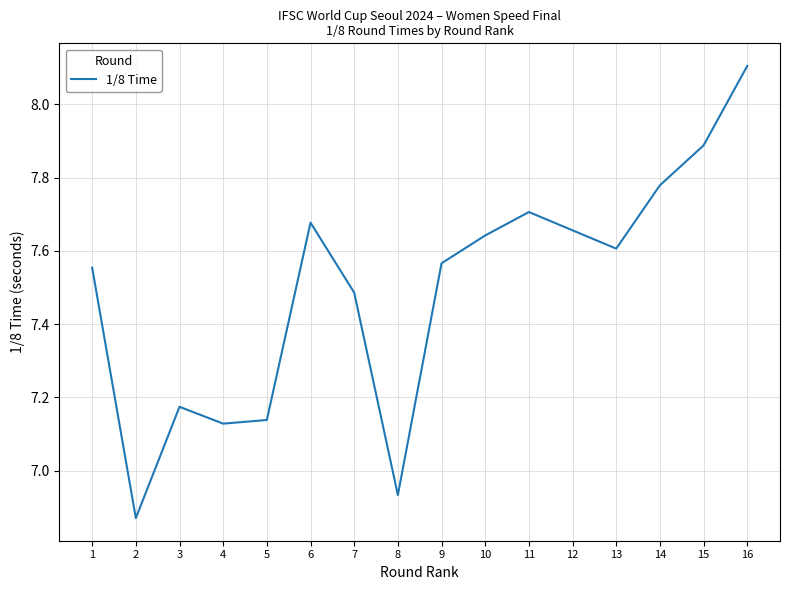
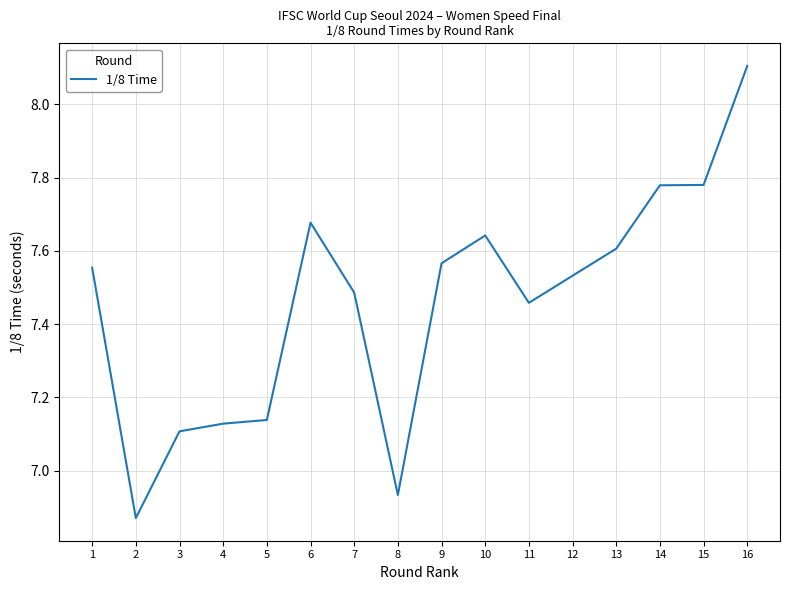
  {
    "1": 7.55,
    "2": 6.87,
-   "3": 7.17,
+   "3": 7.11,
    "4": 7.13,
    "5": 7.14,
    "6": 7.68,
    "7": 7.49,
    "8": 6.93,
    "9": 7.57,
    "10": 7.64,
-   "11": 7.71,
+   "11": 7.46,
    "13": 7.61,
    "14": 7.78,
-   "15": 7.89,
+   "15": 7.78,
    "16": 8.11
  }
